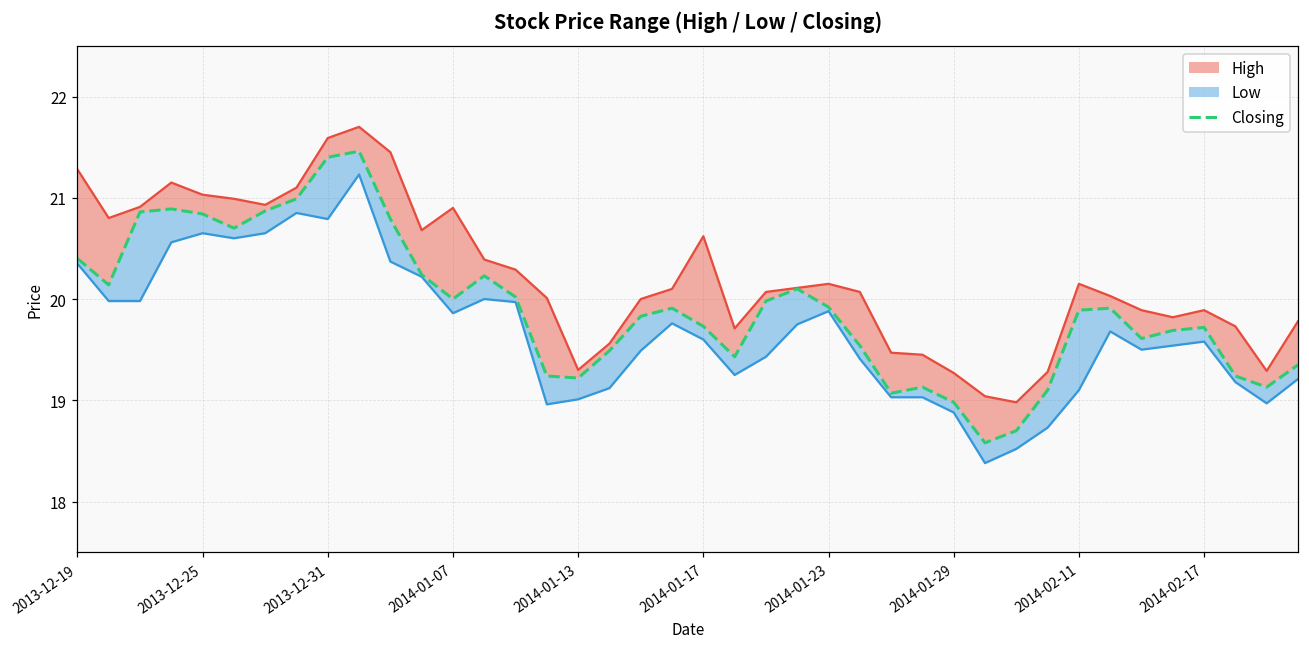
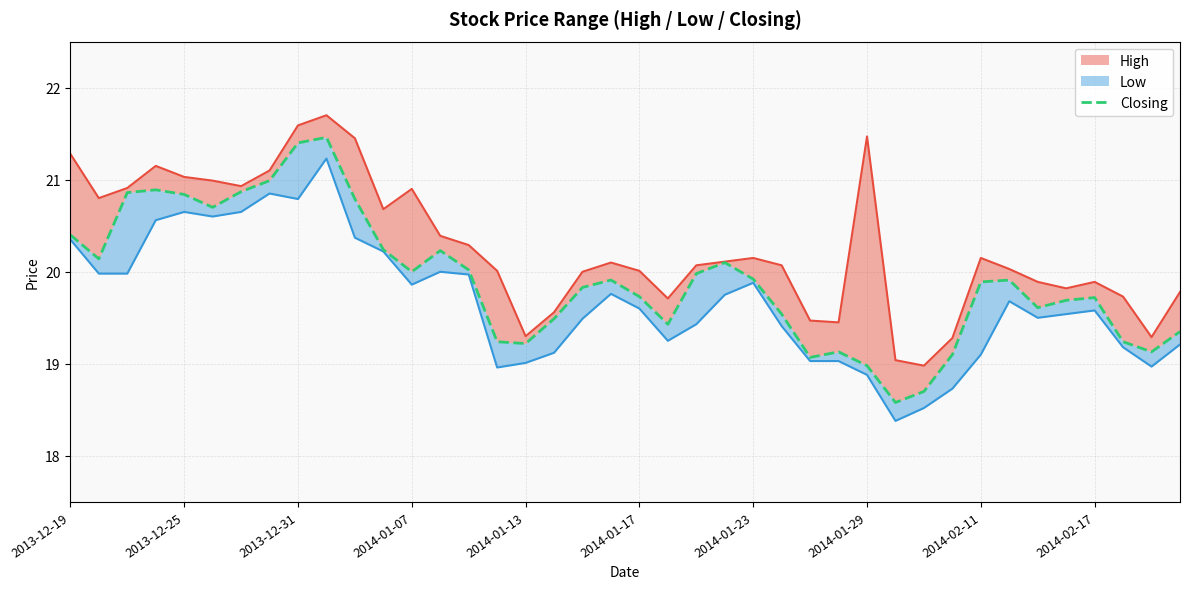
  {
    "High": {
      "2013-12-19": 21.3,
      "2013-12-25": 21.0,
      "2013-12-31": 21.6,
      "2014-01-07": 20.9,
      "2014-01-13": 19.3,
-     "2014-01-17": 20.6,
+     "2014-01-17": 20.0,
      "2014-01-23": 20.2,
-     "2014-01-29": 19.3,
+     "2014-01-29": 21.5,
      "2014-02-11": 20.2,
      "2014-02-17": 19.9
    }
  }
